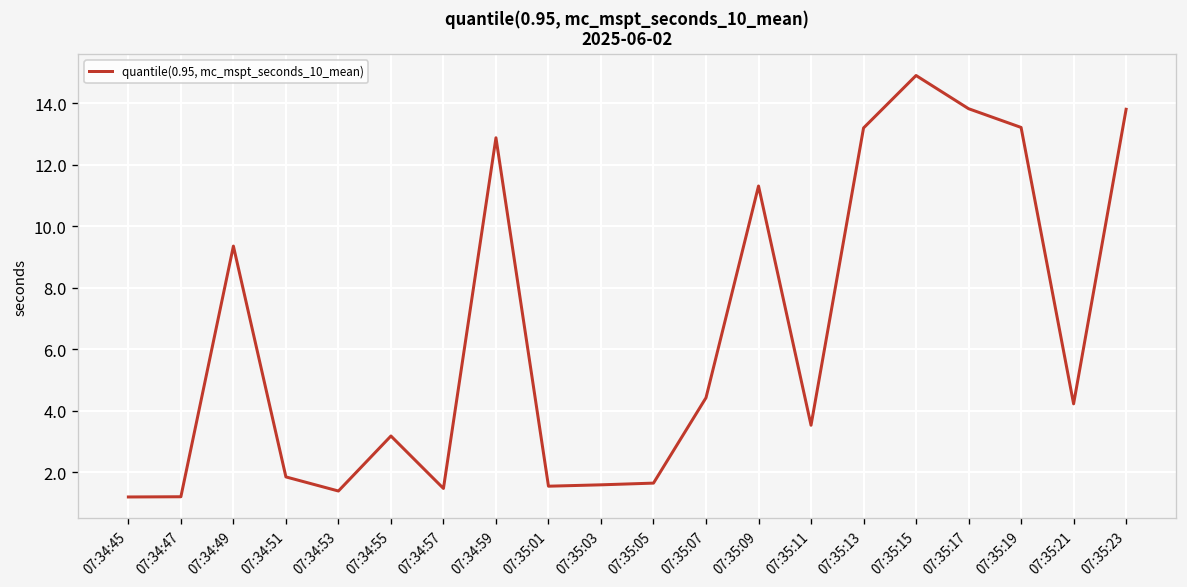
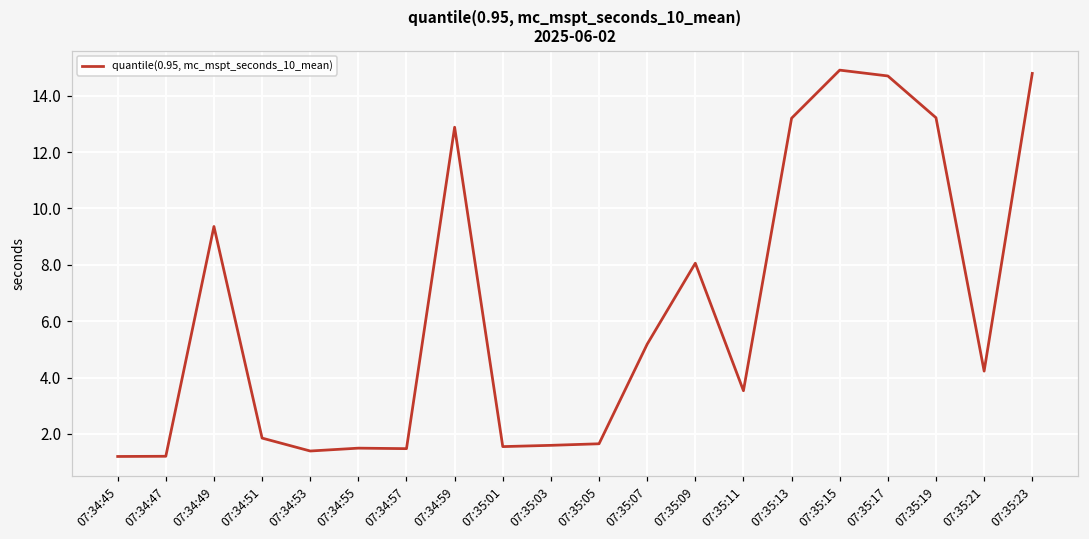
  {
    "07:34:45": 1.2,
    "07:34:47": 1.2,
    "07:34:49": 9.4,
    "07:34:51": 1.9,
    "07:34:53": 1.4,
-   "07:34:55": 3.2,
+   "07:34:55": 1.5,
    "07:34:57": 1.5,
    "07:34:59": 12.9,
    "07:35:01": 1.5,
    "07:35:03": 1.6,
    "07:35:05": 1.6,
-   "07:35:07": 4.4,
-   "07:35:09": 11.3,
+   "07:35:07": 5.2,
+   "07:35:09": 8.1,
    "07:35:11": 3.5,
    "07:35:13": 13.2,
    "07:35:15": 14.9,
-   "07:35:17": 13.8,
+   "07:35:17": 14.7,
    "07:35:19": 13.2,
    "07:35:21": 4.2,
-   "07:35:23": 13.8
+   "07:35:23": 14.8
  }
